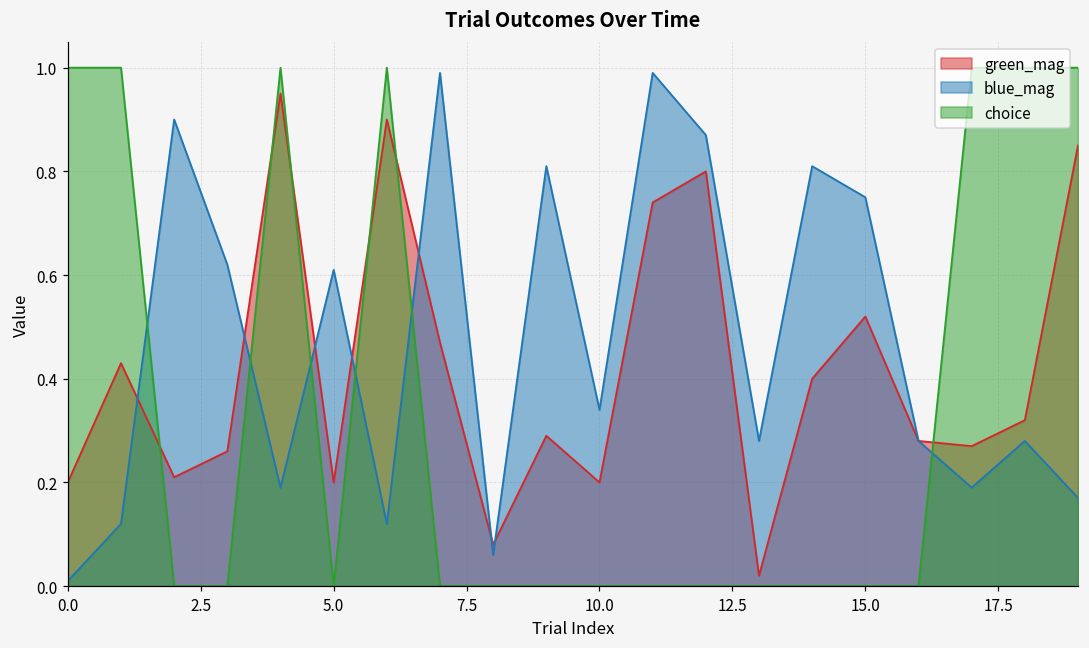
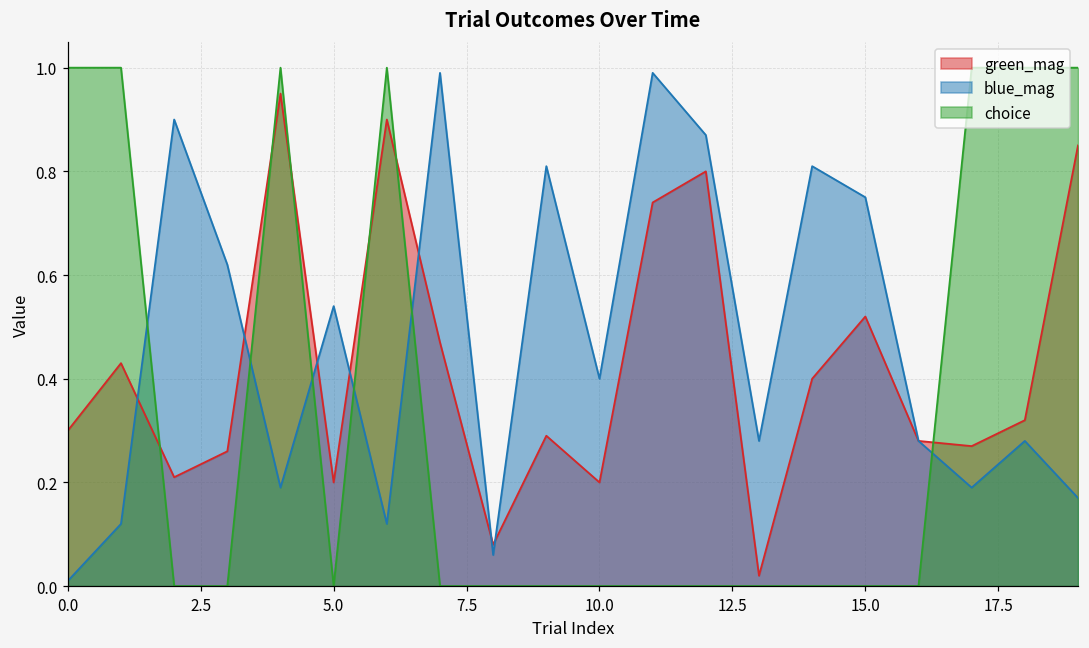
  {
    "green_mag": {
-     "0.0": 0.2,
+     "0.0": 0.3,
      "5.0": 0.2,
      "10.0": 0.2,
      "15.0": 0.52
    },
    "blue_mag": {
      "0.0": 0.01,
-     "5.0": 0.61,
-     "10.0": 0.34,
+     "5.0": 0.54,
+     "10.0": 0.40,
      "15.0": 0.75
    },
    "choice": {
      "0.0": 1.00,
      "5.0": 0.00,
      "10.0": 0.00,
      "15.0": 0.00
    }
  }
